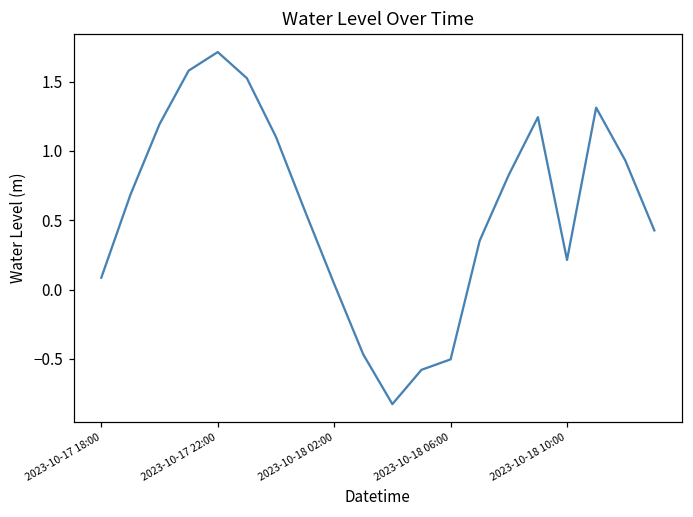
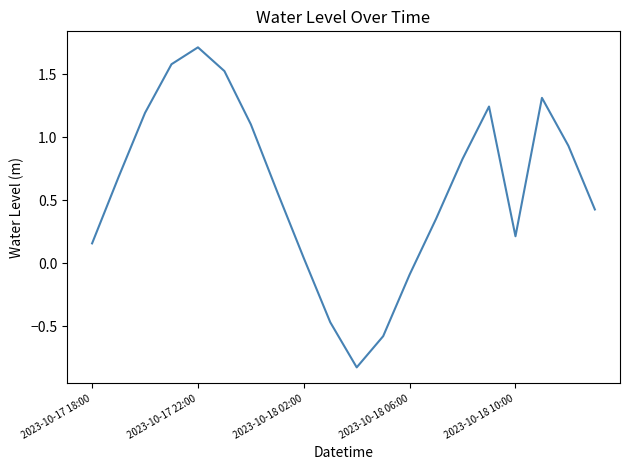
  {
-   "2023-10-17 18:00": 0.09,
+   "2023-10-17 18:00": 0.16,
    "2023-10-17 22:00": 1.71,
    "2023-10-18 02:00": 0.04,
-   "2023-10-18 06:00": -0.50,
+   "2023-10-18 06:00": -0.09,
    "2023-10-18 10:00": 0.21
  }
